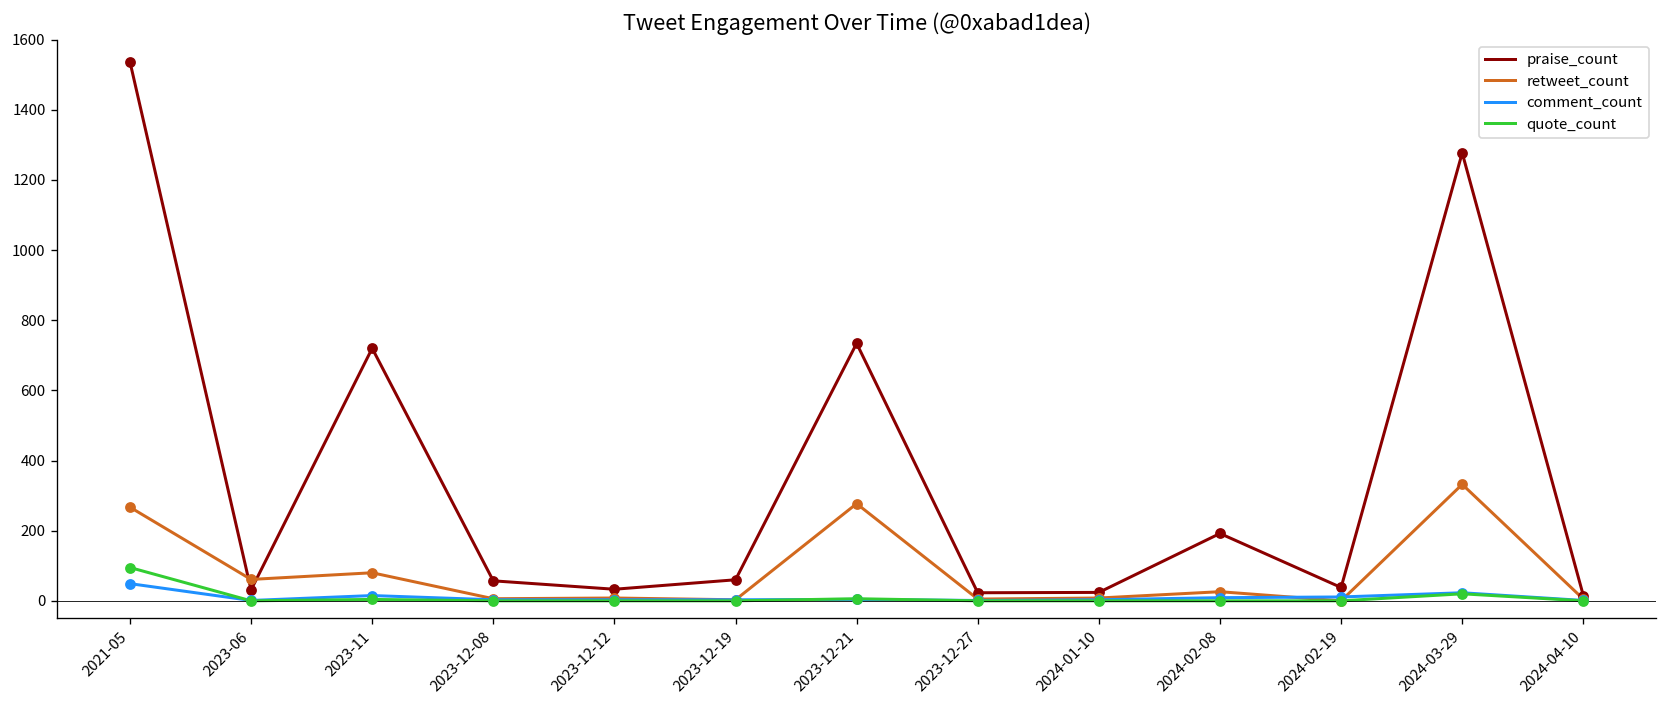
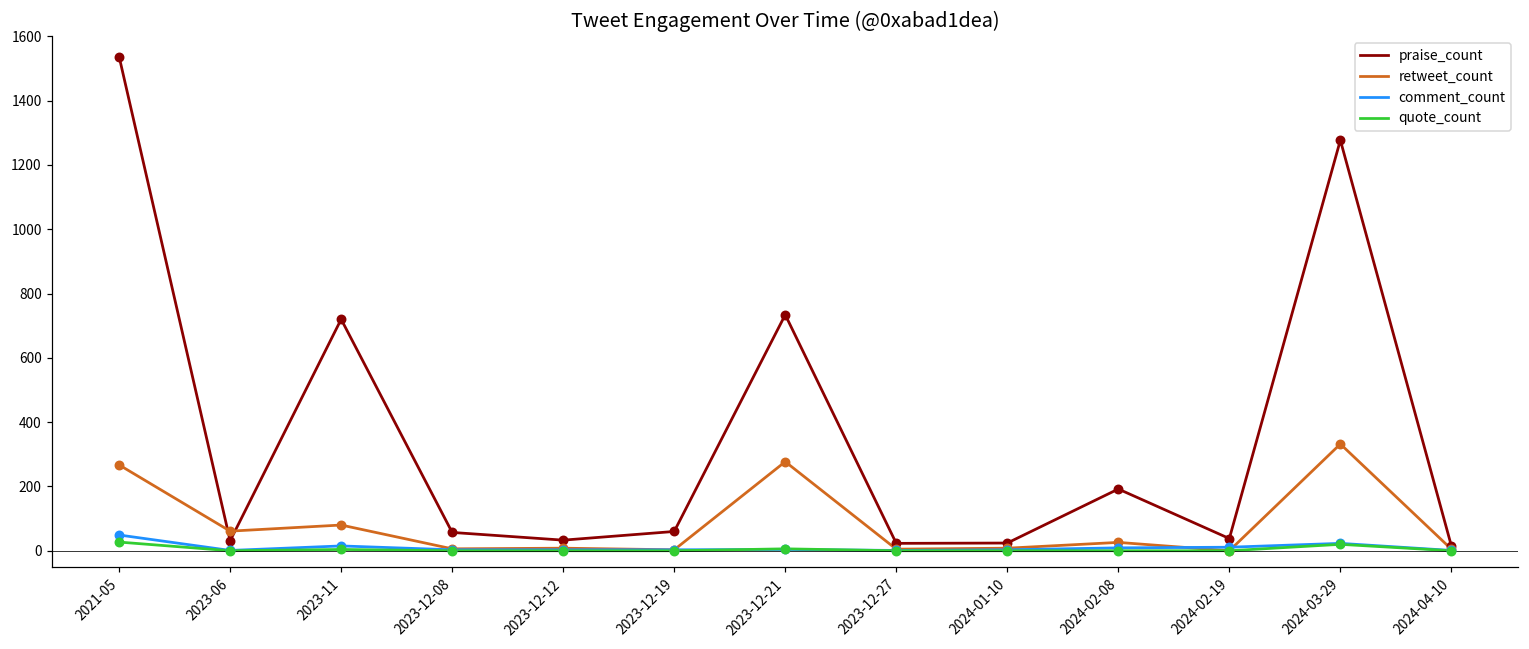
  {
    "praise_count": {
      "2021-05": 1540,
      "2023-06": 30,
      "2023-11": 720,
      "2023-12-08": 60,
      "2023-12-12": 30,
      "2023-12-19": 60,
      "2023-12-21": 730,
      "2023-12-27": 20,
      "2024-01-10": 20,
      "2024-02-08": 190,
      "2024-02-19": 40,
      "2024-03-29": 1280,
      "2024-04-10": 20
    },
    "retweet_count": {
      "2021-05": 270,
      "2023-06": 60,
      "2023-11": 80,
      "2023-12-21": 280,
      "2024-02-08": 30,
      "2024-03-29": 330
    },
    "comment_count": {
      "2021-05": 50,
      "2023-11": 20,
      "2024-02-08": 10,
      "2024-02-19": 10
    },
    "quote_count": {
-     "2021-05": 100,
+     "2021-05": 30,
      "2023-11": 0,
      "2024-02-08": 0
    }
  }
